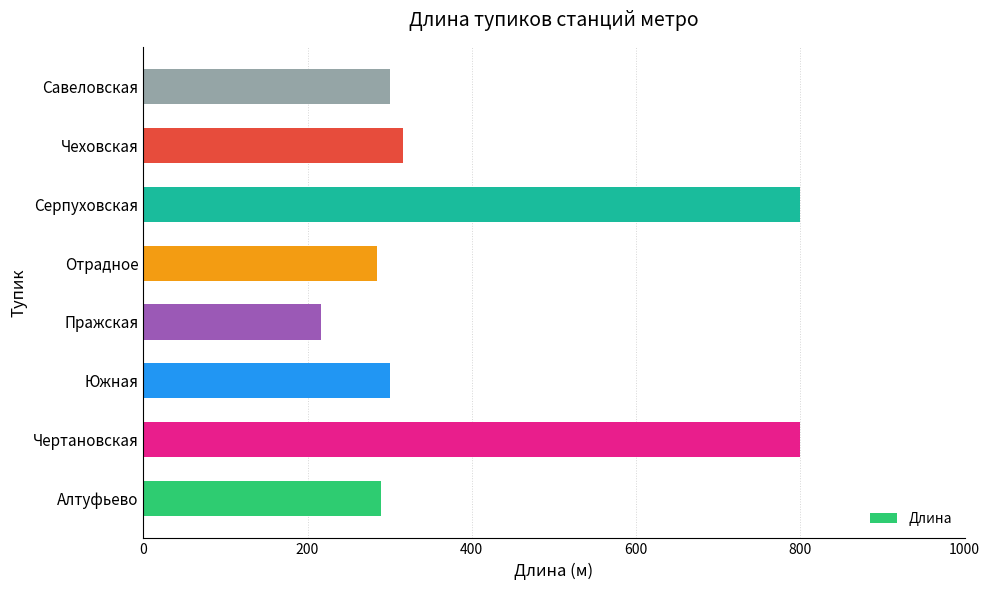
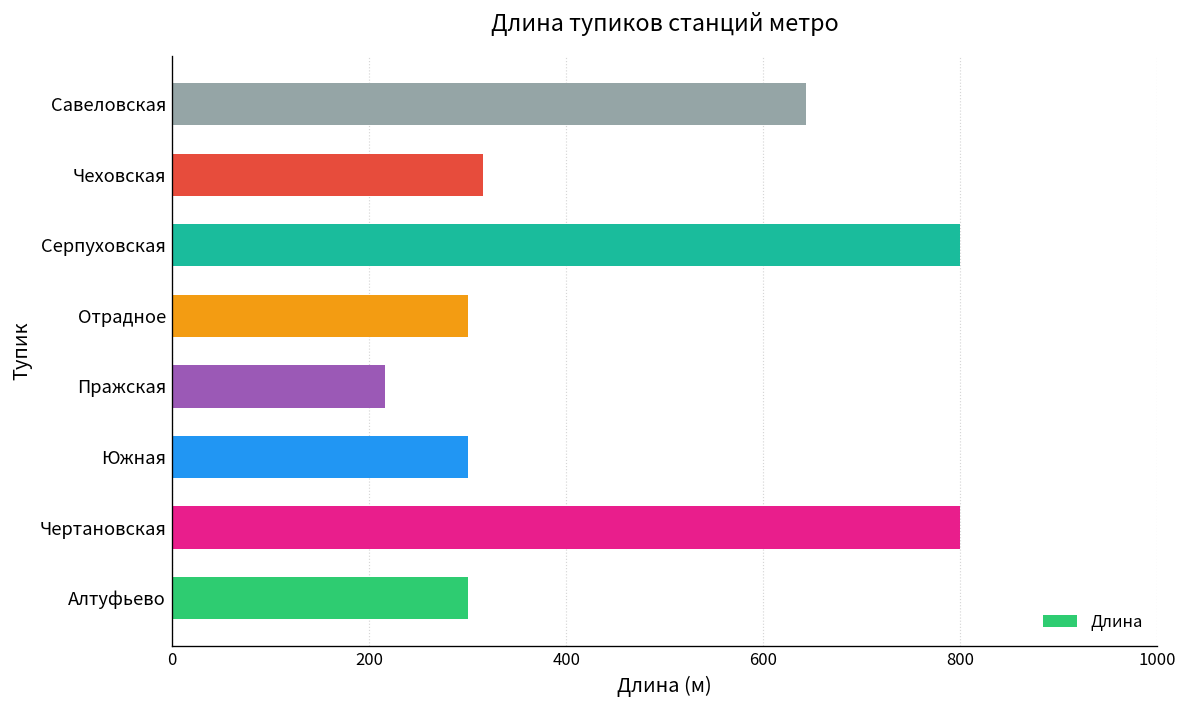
  {
-   "Савеловская": 300,
+   "Савеловская": 640,
    "Чеховская": 320,
    "Серпуховская": 800,
-   "Отрадное": 290,
+   "Отрадное": 300,
    "Пражская": 220,
    "Южная": 300,
    "Чертановская": 800,
-   "Алтуфьево": 290
+   "Алтуфьево": 300
  }
